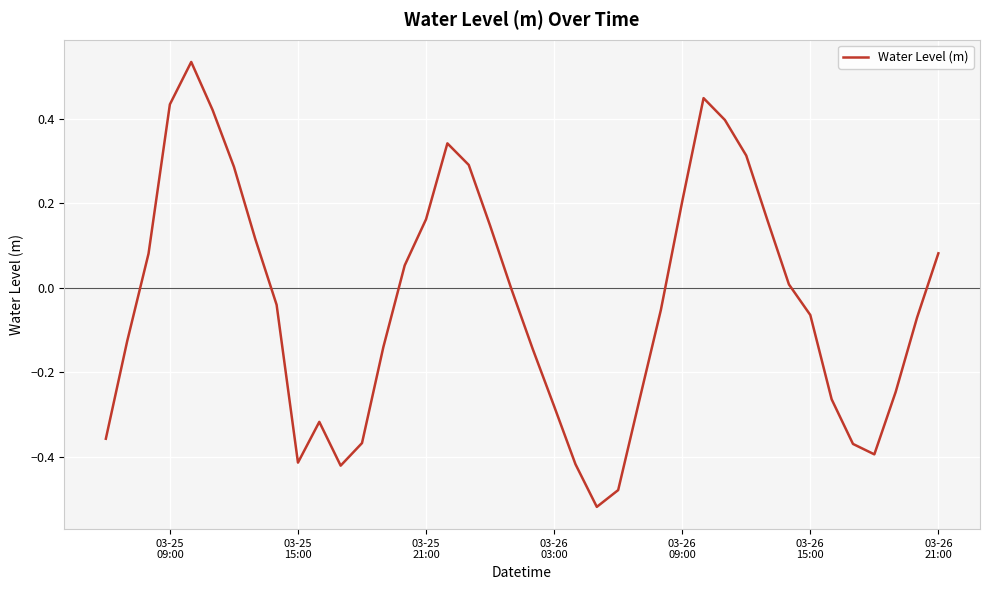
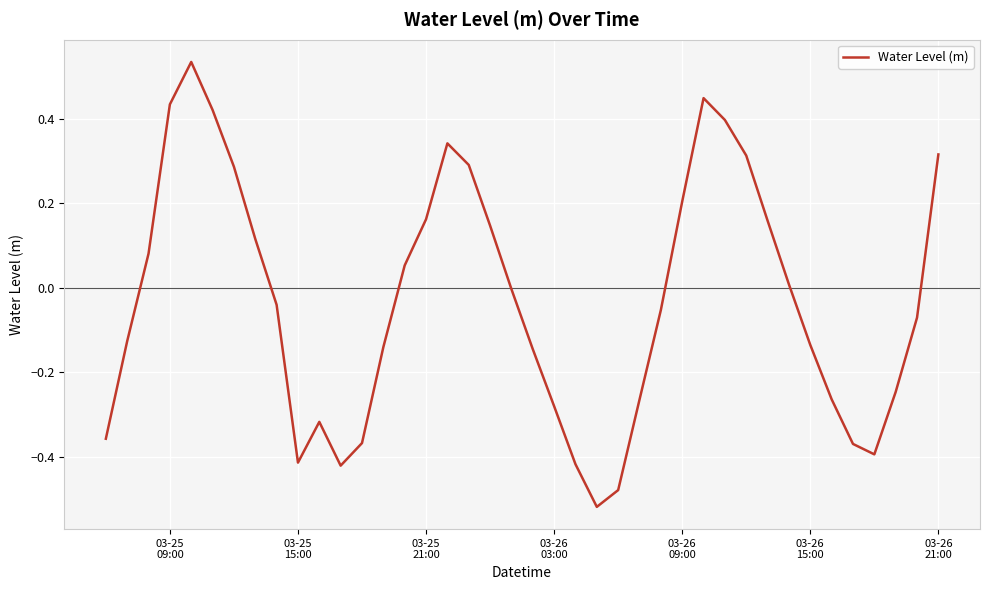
  {
    "03-25 09:00": 0.43,
    "03-25 15:00": -0.41,
    "03-25 21:00": 0.16,
    "03-26 03:00": -0.28,
    "03-26 09:00": 0.20,
-   "03-26 15:00": -0.06,
-   "03-26 21:00": 0.08
+   "03-26 15:00": -0.14,
+   "03-26 21:00": 0.32
  }
